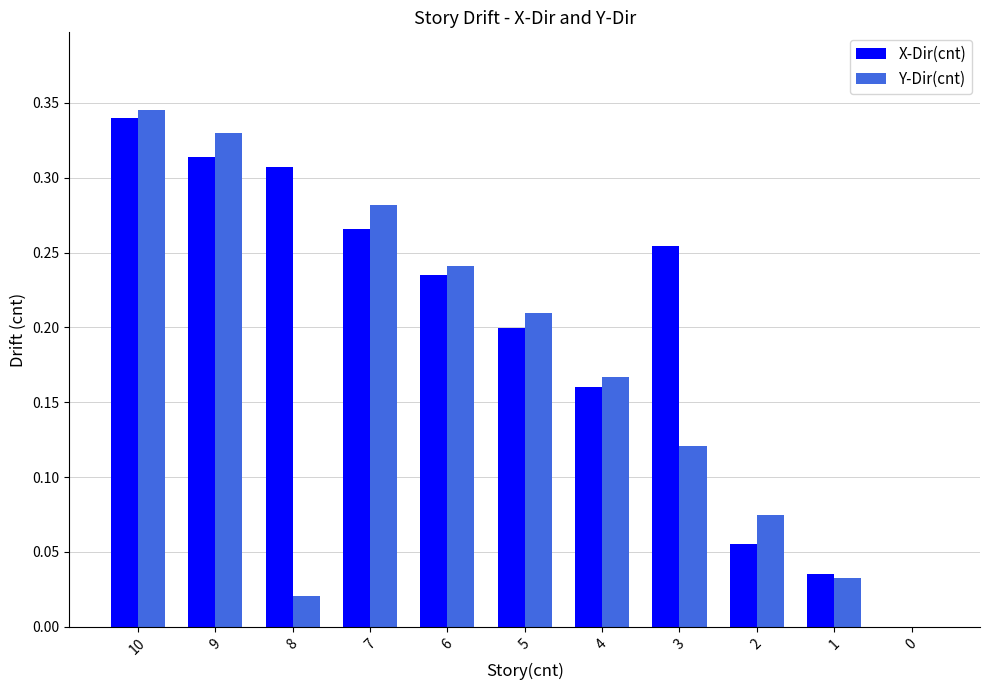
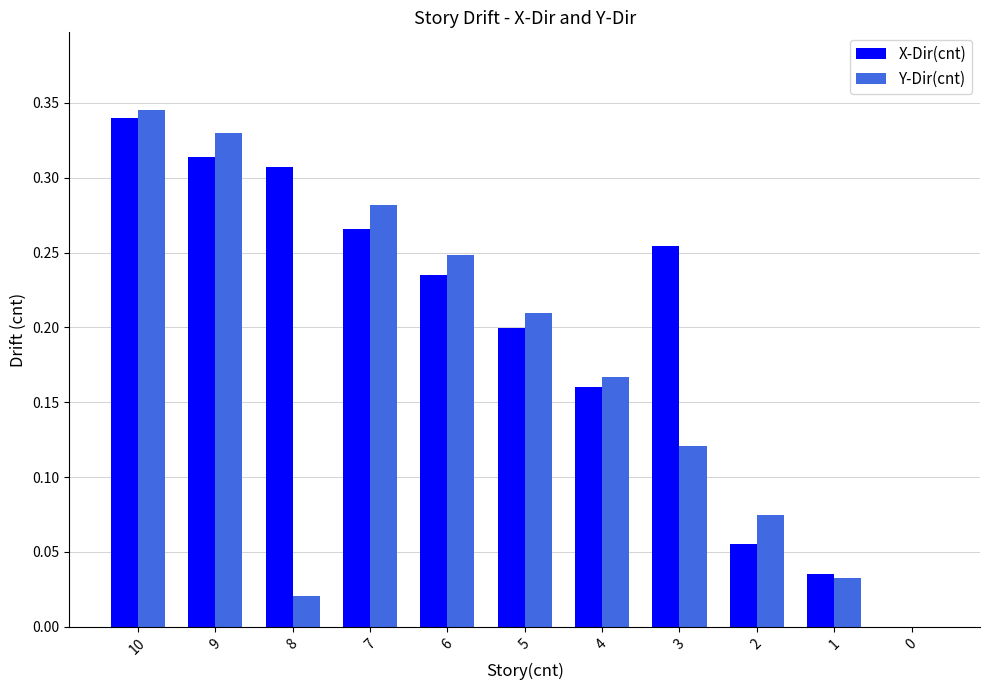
  {
    "X-Dir(cnt)": {
      "10": 0.340,
      "9": 0.314,
      "8": 0.307,
      "7": 0.266,
      "6": 0.235,
      "5": 0.200,
      "4": 0.160,
      "3": 0.254,
      "2": 0.055,
      "1": 0.035,
      "0": 0.000
    },
    "Y-Dir(cnt)": {
      "10": 0.345,
      "9": 0.330,
      "8": 0.020,
      "7": 0.282,
-     "6": 0.241,
+     "6": 0.249,
      "5": 0.210,
      "4": 0.167,
      "3": 0.121,
      "2": 0.075,
      "1": 0.033,
      "0": 0.000
    }
  }
